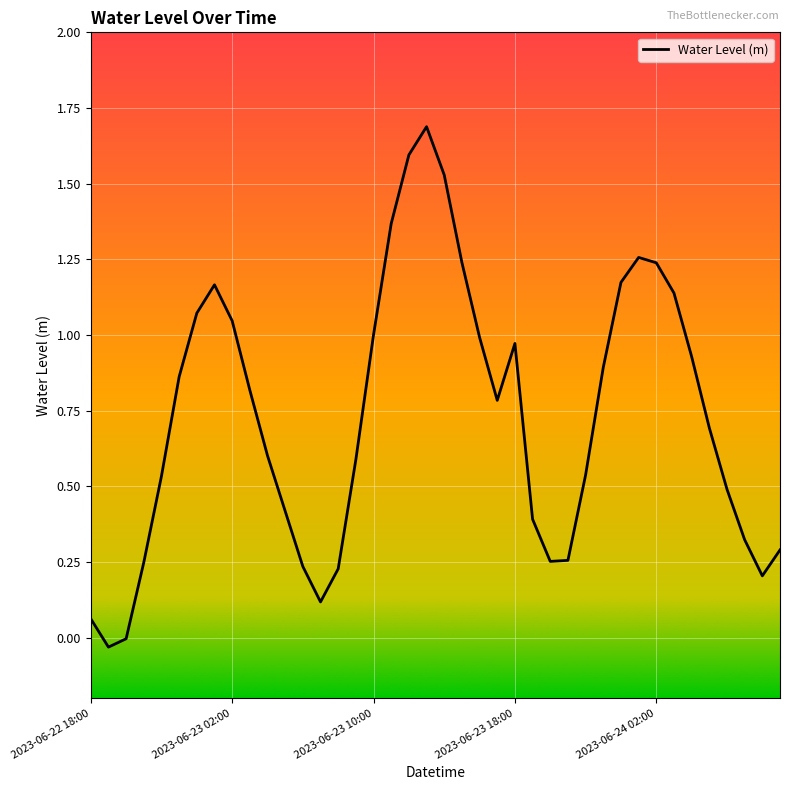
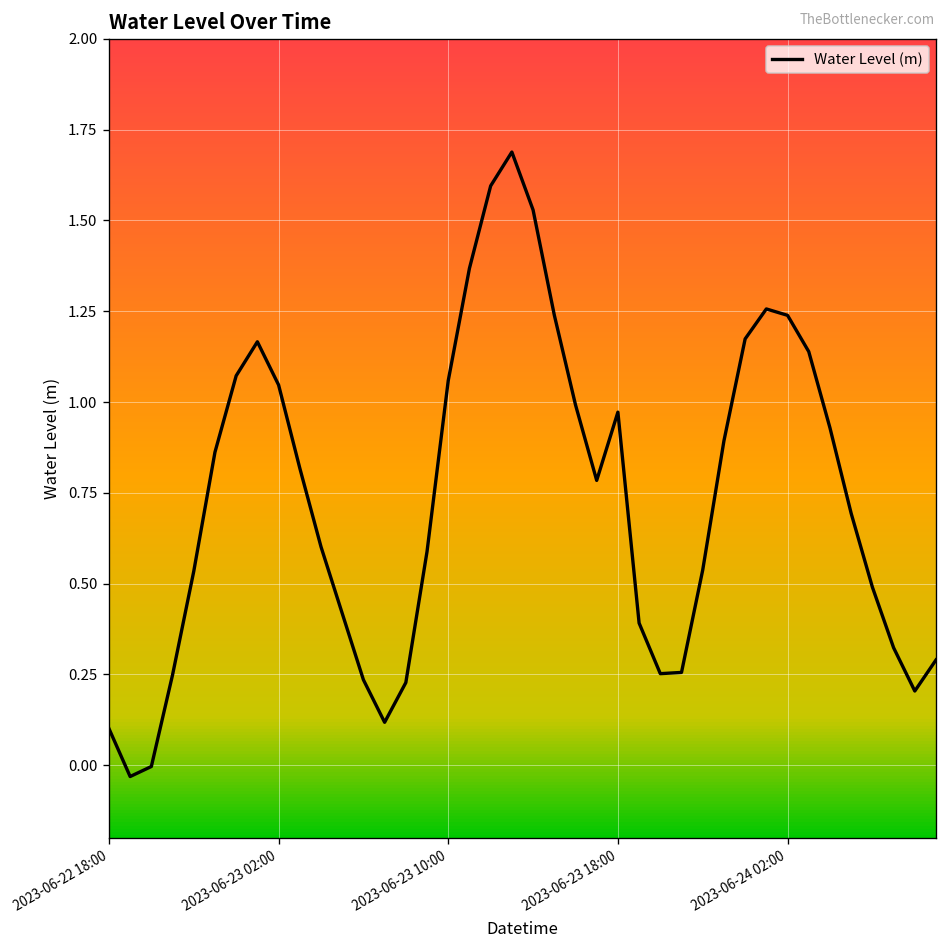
  {
-   "2023-06-22 18:00": 0.06,
+   "2023-06-22 18:00": 0.10,
    "2023-06-23 02:00": 1.05,
-   "2023-06-23 10:00": 1.00,
+   "2023-06-23 10:00": 1.06,
    "2023-06-23 18:00": 0.97,
    "2023-06-24 02:00": 1.24
  }
